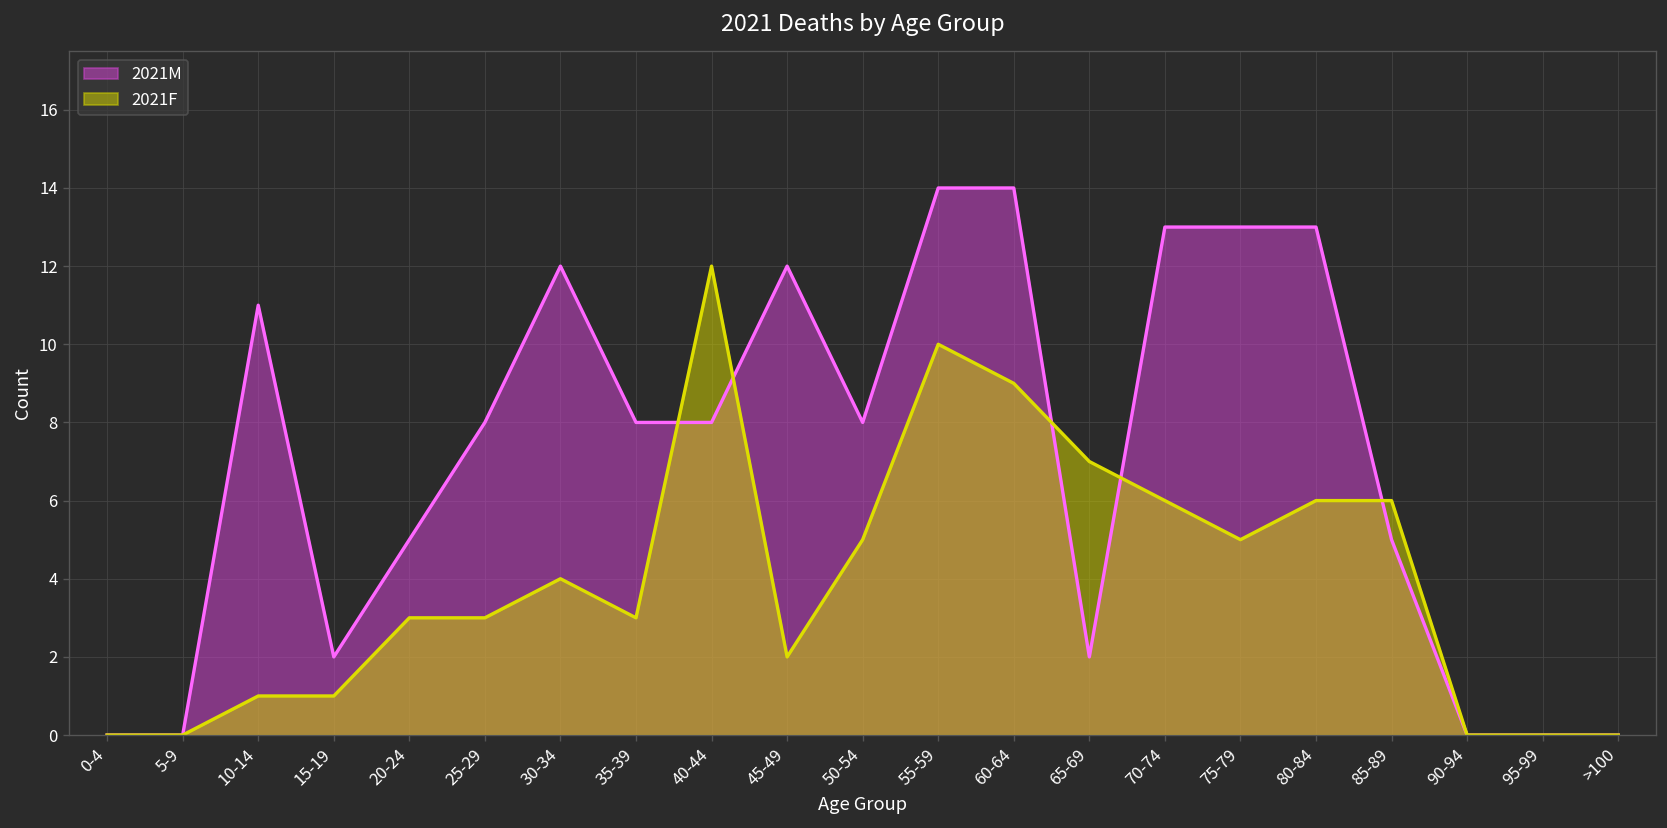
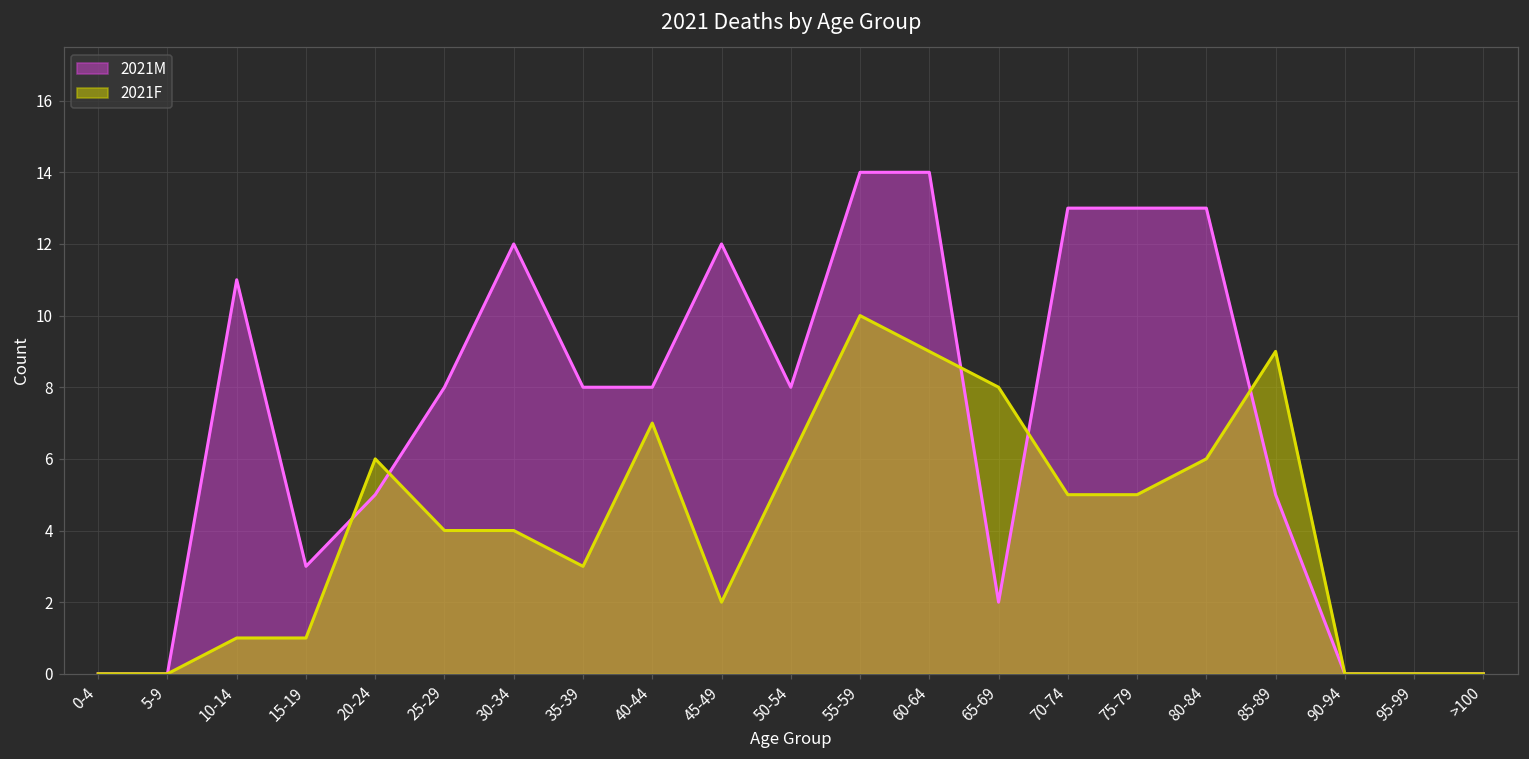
  {
    "2021M": {
      "10-14": 11,
-     "15-19": 2,
+     "15-19": 3,
      "20-24": 5,
      "25-29": 8,
      "30-34": 12,
      "35-39": 8,
      "40-44": 8,
      "45-49": 12,
      "50-54": 8,
      "55-59": 14,
      "60-64": 14,
      "65-69": 2,
      "70-74": 13,
      "75-79": 13,
      "80-84": 13,
      "85-89": 5
    },
    "2021F": {
      "10-14": 1,
      "15-19": 1,
-     "20-24": 3,
-     "25-29": 3,
+     "20-24": 6,
+     "25-29": 4,
      "30-34": 4,
      "35-39": 3,
-     "40-44": 12,
+     "40-44": 7,
      "45-49": 2,
-     "50-54": 5,
+     "50-54": 6,
      "55-59": 10,
      "60-64": 9,
-     "65-69": 7,
-     "70-74": 6,
+     "65-69": 8,
+     "70-74": 5,
      "75-79": 5,
      "80-84": 6,
-     "85-89": 6
+     "85-89": 9
    }
  }
